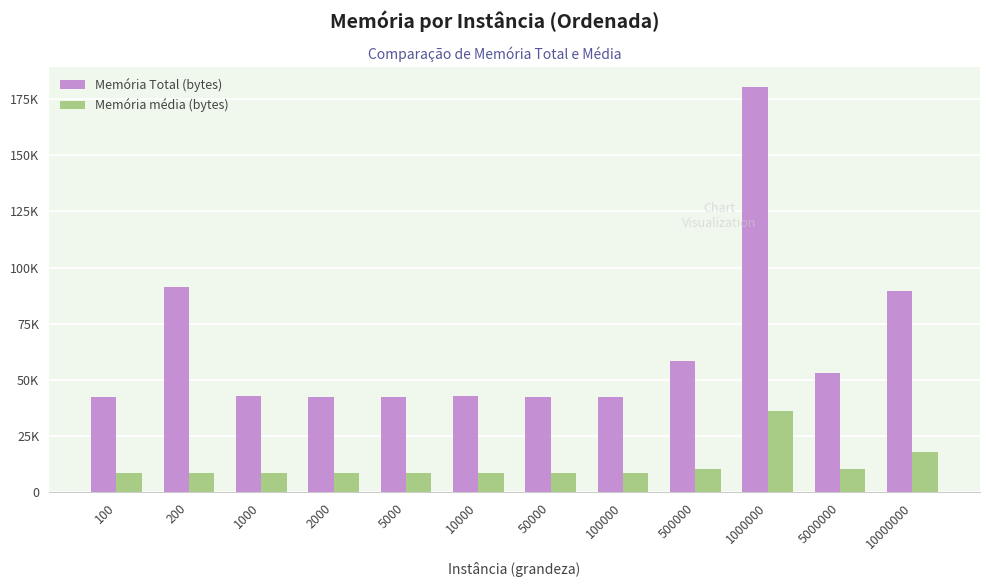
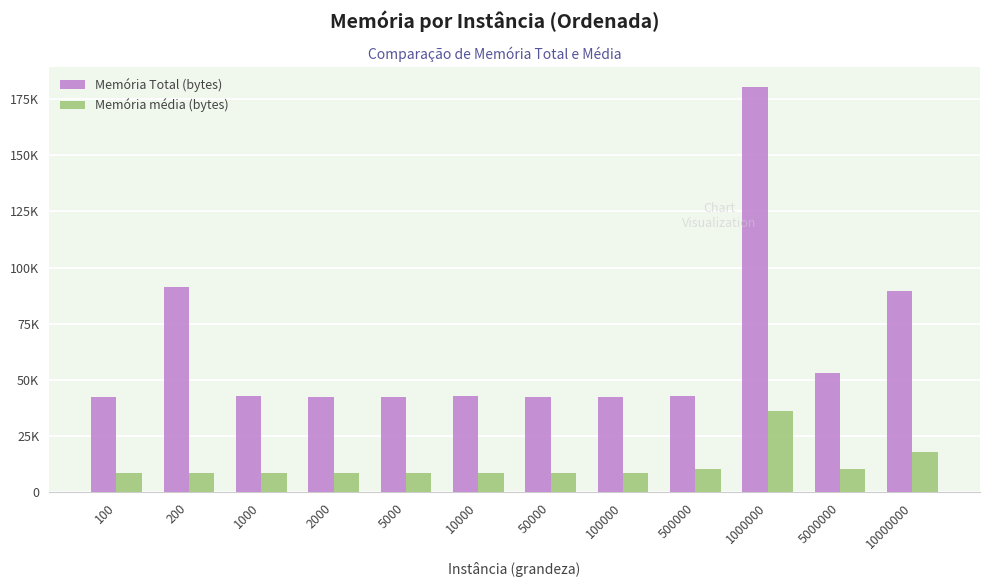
  {
    "Memória Total (bytes)": {
      "100": 43000,
      "200": 91000,
      "1000": 43000,
      "2000": 42000,
      "5000": 43000,
      "10000": 43000,
      "50000": 43000,
      "100000": 43000,
-     "500000": 58000,
+     "500000": 43000,
      "1000000": 180000,
      "5000000": 53000,
      "10000000": 90000
    },
    "Memória média (bytes)": {
      "100": 9000,
      "200": 9000,
      "1000": 9000,
      "2000": 8000,
      "5000": 9000,
      "10000": 9000,
      "50000": 9000,
      "100000": 9000,
      "500000": 10000,
      "1000000": 36000,
      "5000000": 11000,
      "10000000": 18000
    }
  }
